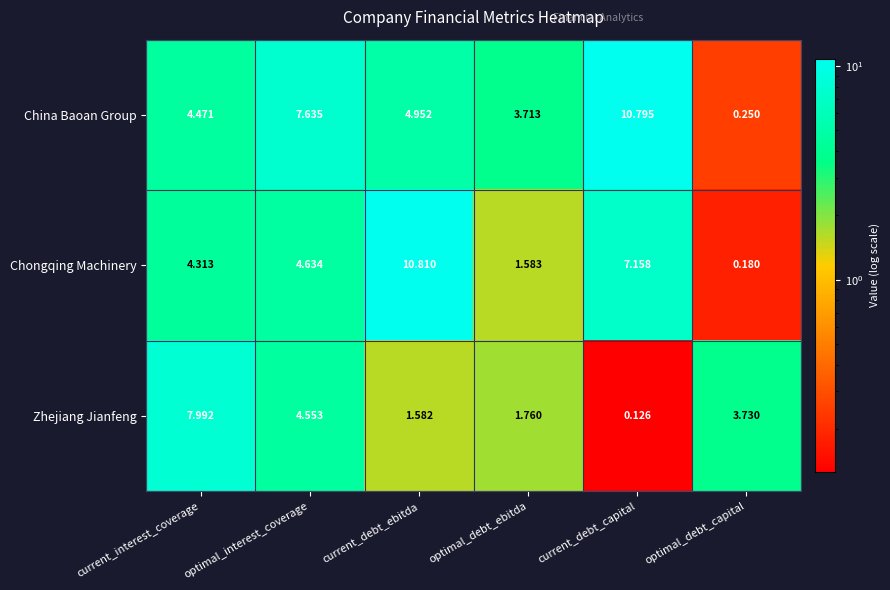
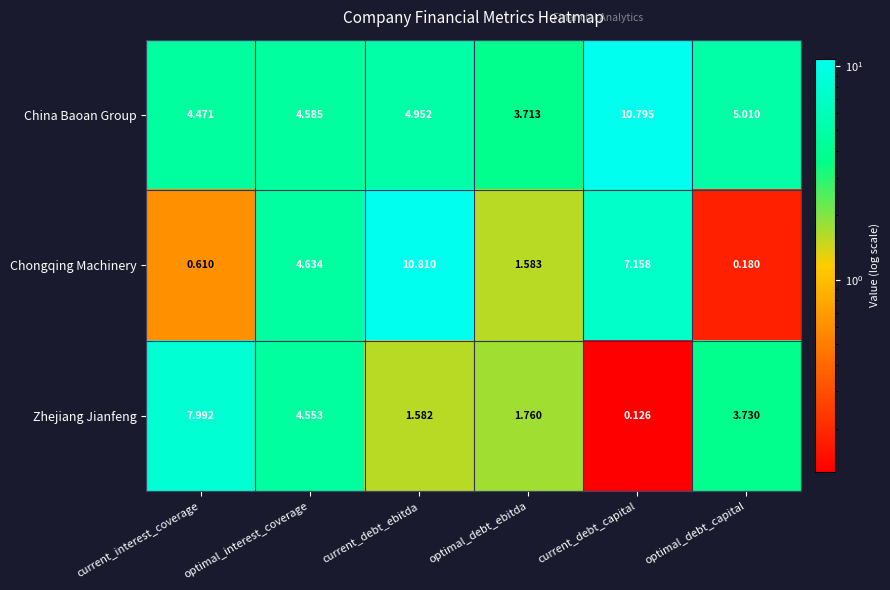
  {
    "China Baoan Group": {
      "current_interest_coverage": 4.471,
-     "optimal_interest_coverage": 7.635,
+     "optimal_interest_coverage": 4.585,
      "current_debt_ebitda": 4.952,
      "optimal_debt_ebitda": 3.713,
      "current_debt_capital": 10.795,
-     "optimal_debt_capital": 0.250
+     "optimal_debt_capital": 5.010
    },
    "Chongqing Machinery": {
-     "current_interest_coverage": 4.313,
+     "current_interest_coverage": 0.610,
      "optimal_interest_coverage": 4.634,
      "current_debt_ebitda": 10.810,
      "optimal_debt_ebitda": 1.583,
      "current_debt_capital": 7.158,
      "optimal_debt_capital": 0.180
    },
    "Zhejiang Jianfeng": {
      "current_interest_coverage": 7.992,
      "optimal_interest_coverage": 4.553,
      "current_debt_ebitda": 1.582,
      "optimal_debt_ebitda": 1.760,
      "current_debt_capital": 0.126,
      "optimal_debt_capital": 3.730
    }
  }
